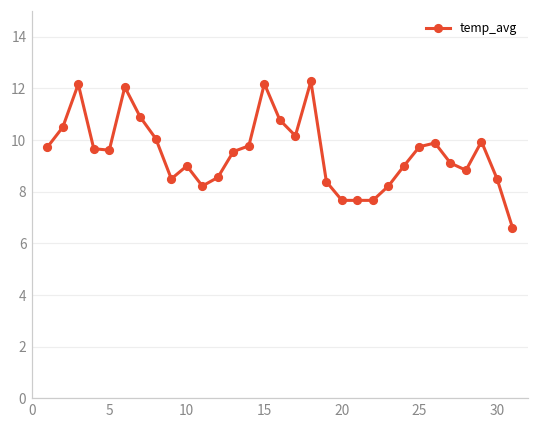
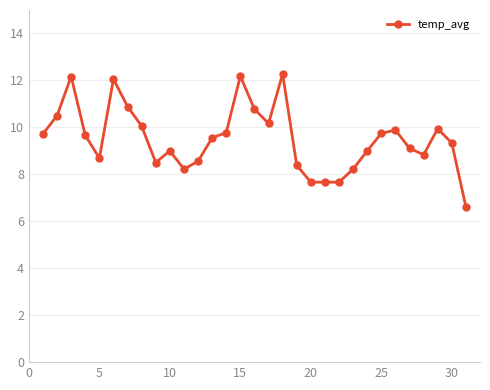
  {
-   "5": 9.6,
+   "5": 8.7,
    "10": 9.0,
    "15": 12.2,
    "20": 7.7,
    "25": 9.7,
-   "30": 8.5
+   "30": 9.3
  }
